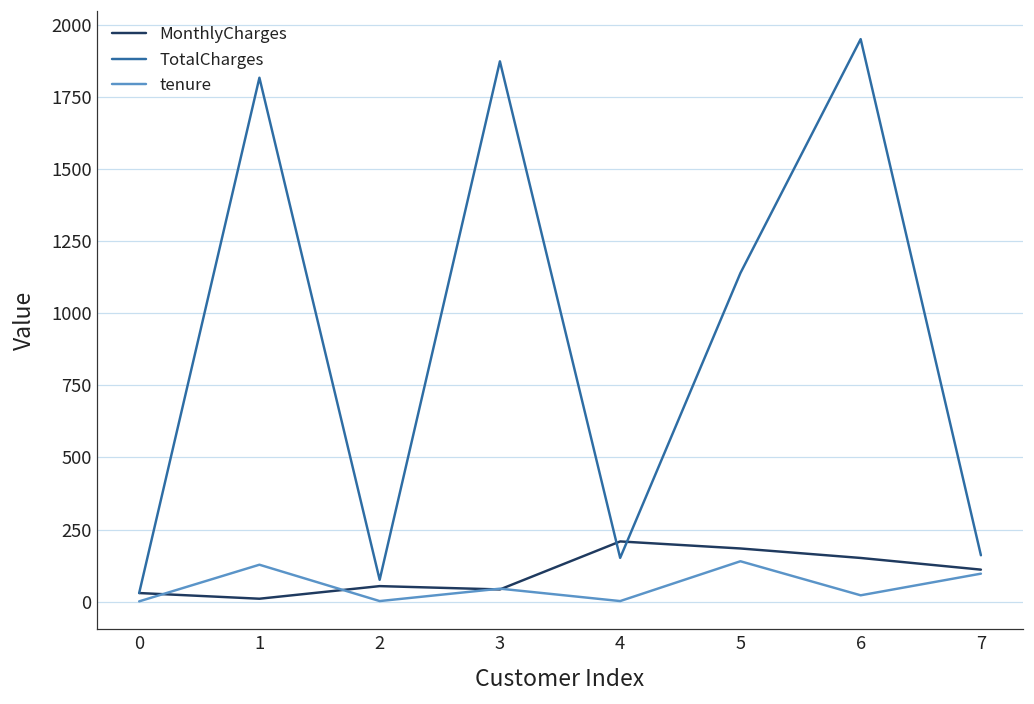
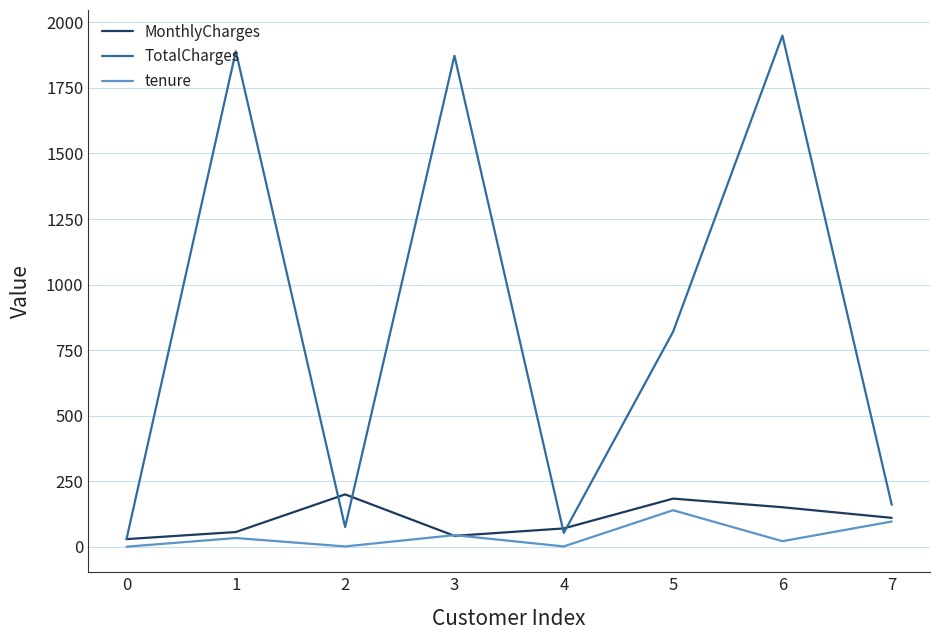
  {
    "MonthlyCharges": {
-     "1": 10,
-     "2": 50,
-     "4": 210,
+     "1": 60,
+     "2": 200,
+     "4": 70,
      "5": 180,
      "6": 150,
      "7": 110
    },
    "TotalCharges": {
-     "1": 1820,
+     "1": 1890,
      "2": 80,
      "3": 1870,
-     "4": 150,
-     "5": 1140,
+     "4": 50,
+     "5": 820,
      "6": 1950,
      "7": 160
    },
    "tenure": {
      "0": 0,
-     "1": 130,
+     "1": 30,
      "2": 0,
      "4": 0,
      "5": 140,
      "6": 20,
      "7": 100
    }
  }
